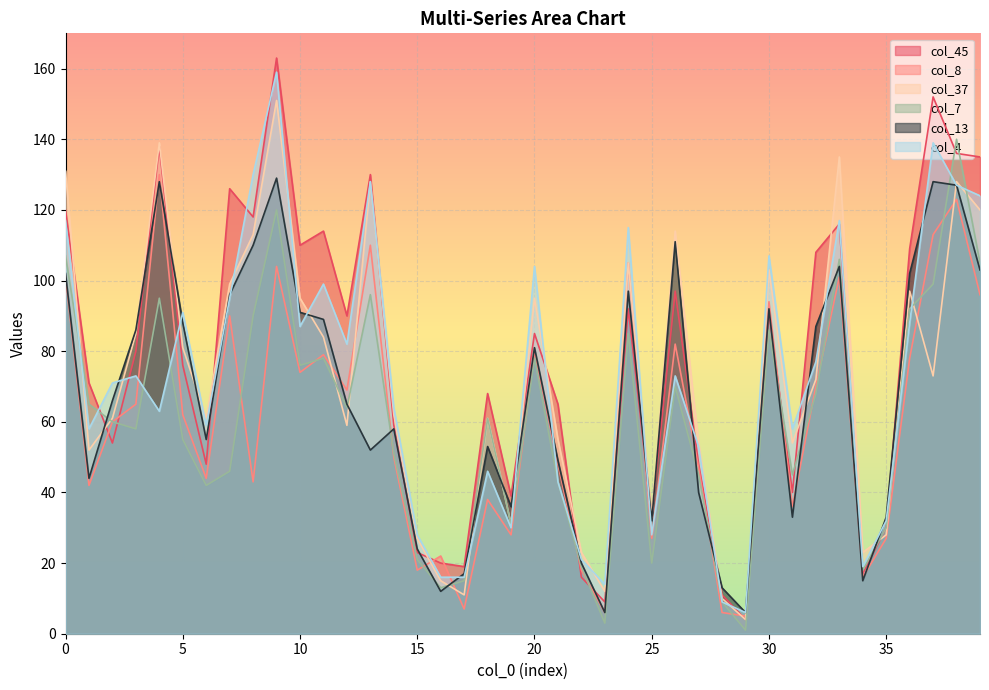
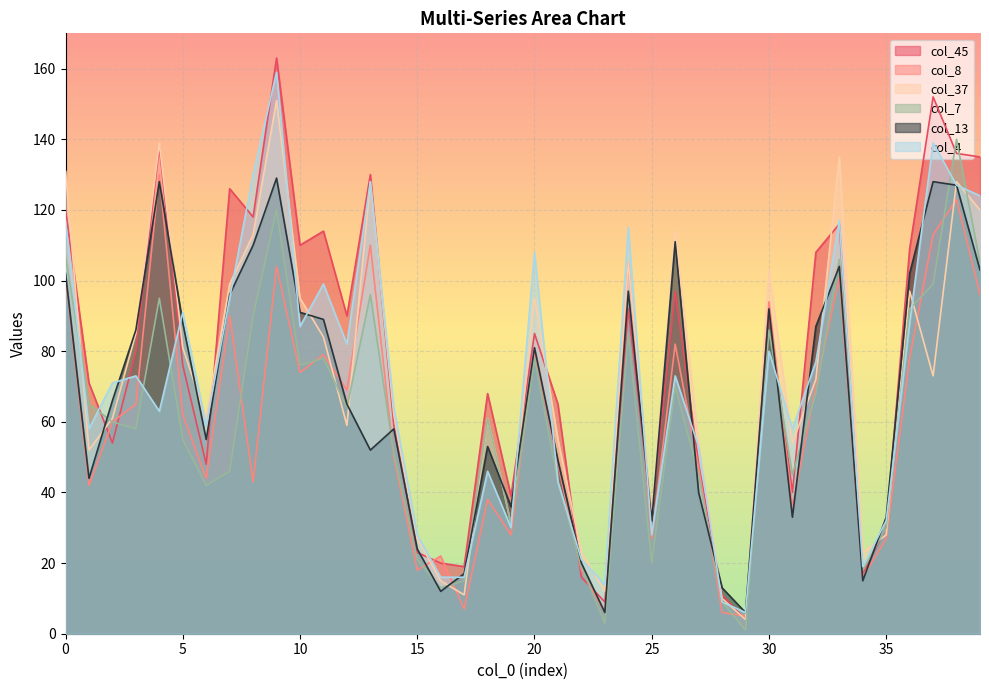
  {
    "col_37": {
      "0": 131,
      "5": 81,
      "10": 95,
      "15": 27,
      "20": 95,
      "30": 103,
      "35": 28
    },
    "col_7": {
      "0": 107,
      "5": 55,
      "10": 76,
      "15": 21,
      "20": 78,
      "25": 20,
      "30": 86
    },
    "col_13": {
      "0": 102,
      "5": 88,
      "10": 91,
      "15": 24,
      "20": 81,
      "25": 32,
      "30": 92,
      "35": 33
    },
    "col_4": {
      "0": 117,
      "5": 91,
      "10": 87,
      "15": 28,
-     "20": 104,
+     "20": 108,
      "25": 28,
-     "30": 107,
+     "30": 80,
      "35": 32
    }
  }
